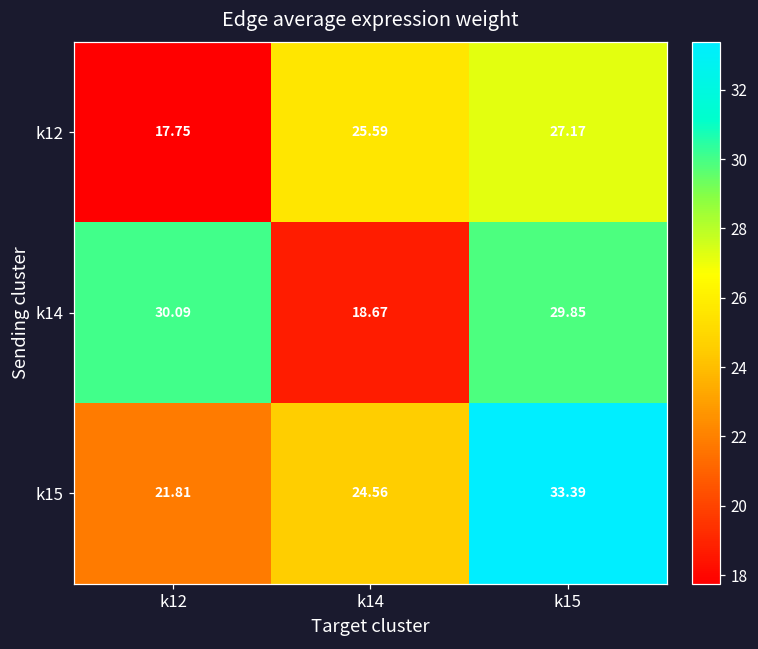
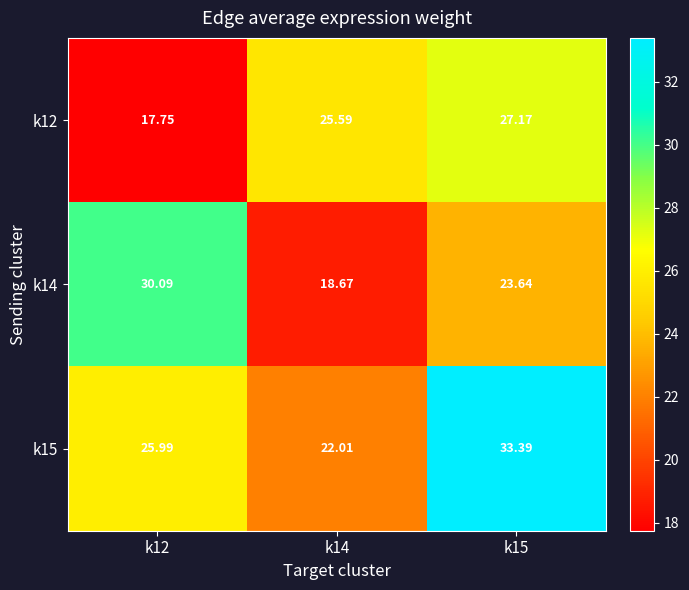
  {
    "k12": {
      "k12": 17.75,
      "k14": 25.59,
      "k15": 27.17
    },
    "k14": {
      "k12": 30.09,
      "k14": 18.67,
-     "k15": 29.85
+     "k15": 23.64
    },
    "k15": {
-     "k12": 21.81,
-     "k14": 24.56,
+     "k12": 25.99,
+     "k14": 22.01,
      "k15": 33.39
    }
  }
